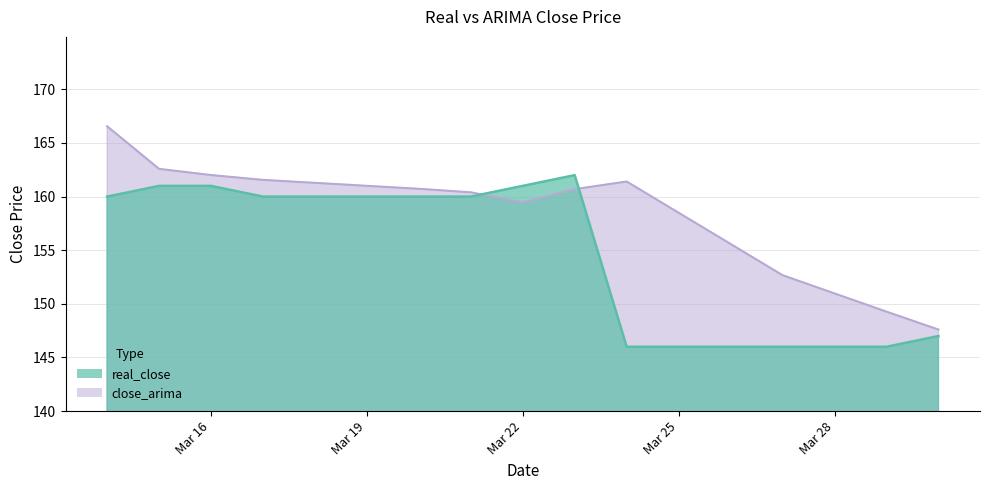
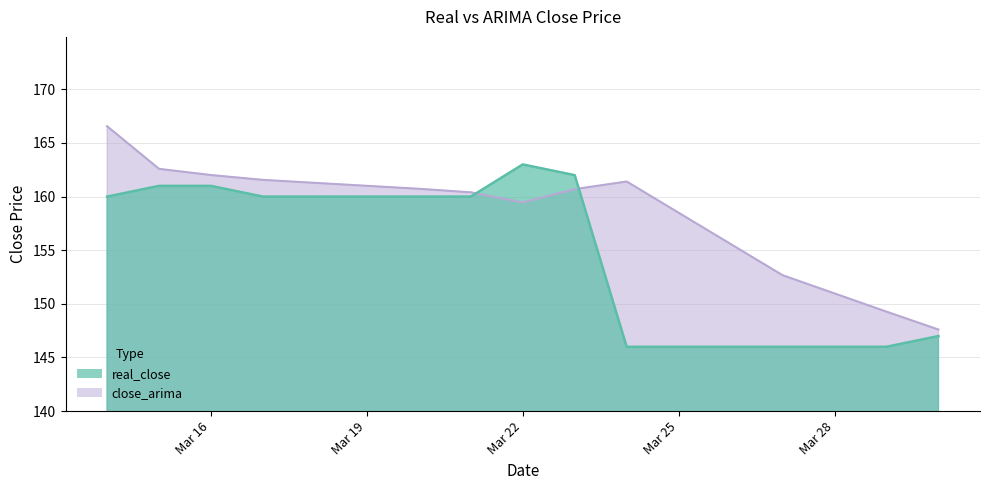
  {
    "close_arima": {
      "Mar 16": 162,
      "Mar 22": 159.5
    },
    "real_close": {
      "Mar 16": 161,
-     "Mar 22": 161
+     "Mar 22": 163
    }
  }
